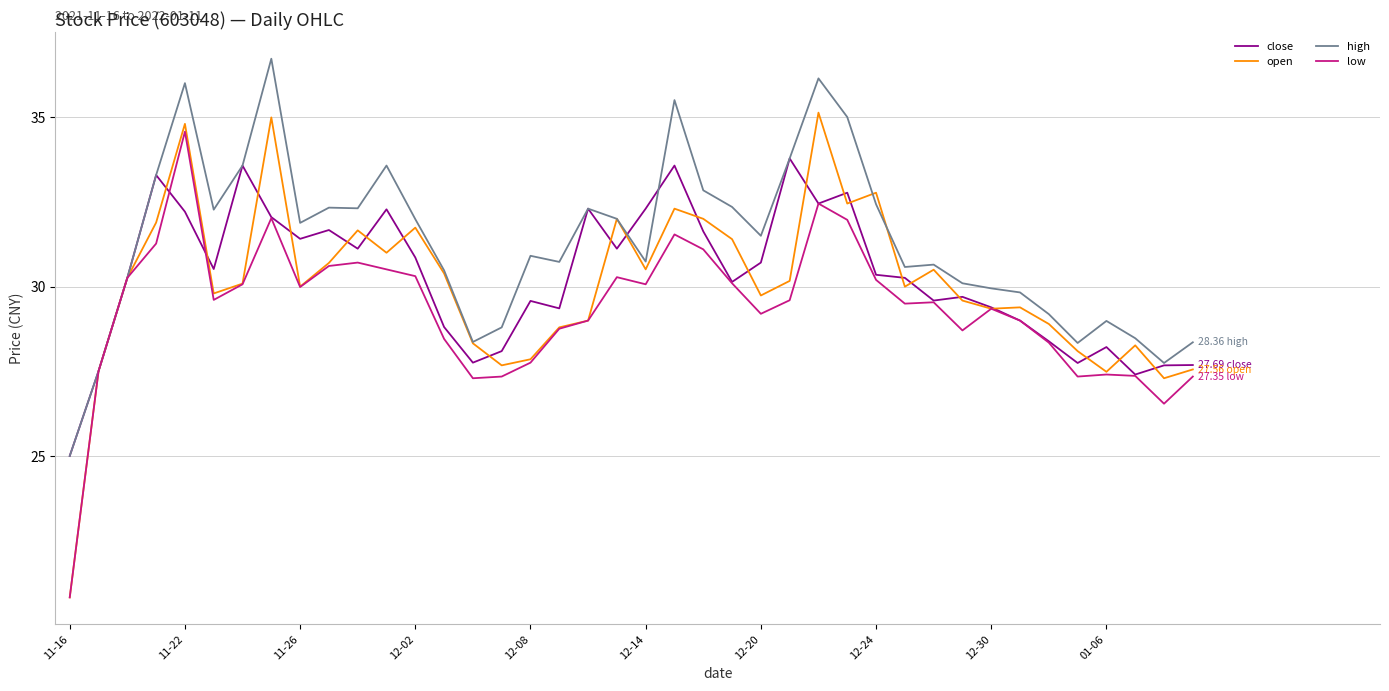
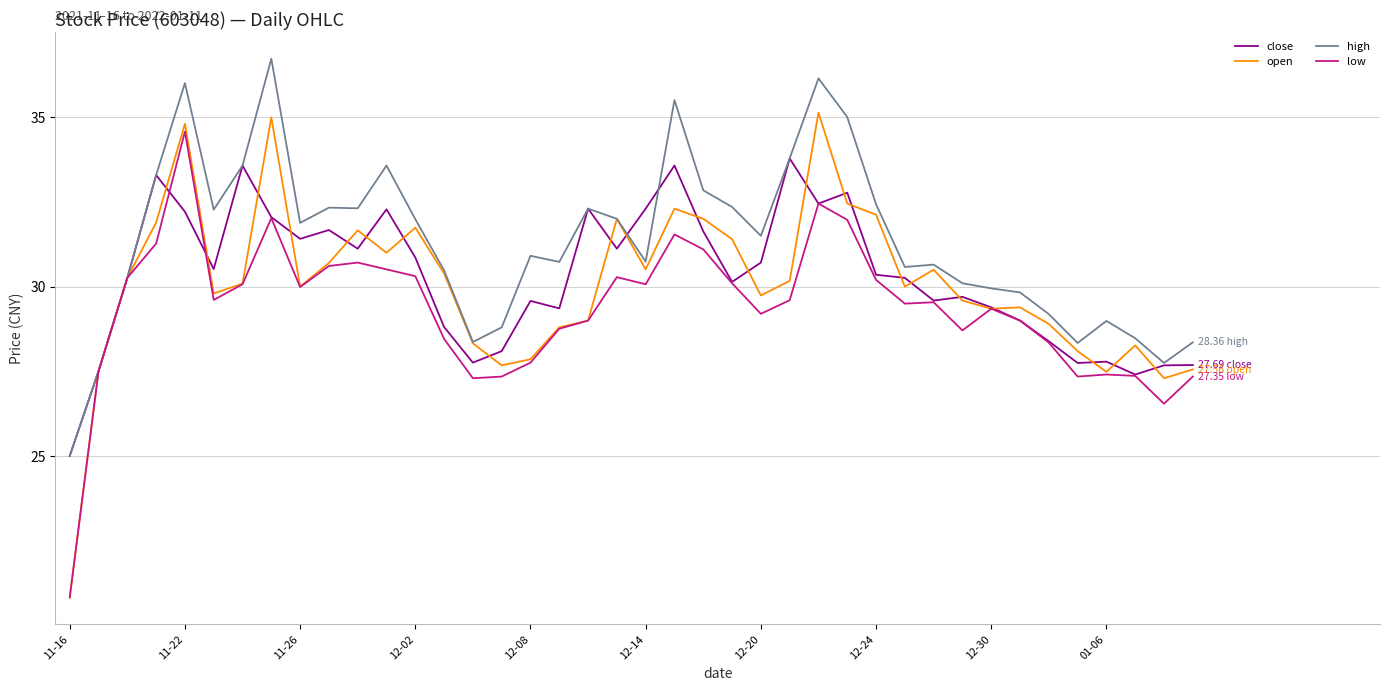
  {
    "close": {
      "11-22": 32.2,
      "11-26": 31.4,
      "12-02": 30.9,
      "12-08": 29.6,
      "12-14": 32.3,
      "12-20": 30.7,
      "12-24": 30.4,
-     "01-06": 28.2
+     "01-06": 27.8
    },
    "open": {
      "11-22": 34.8,
      "12-02": 31.7,
      "12-08": 27.9,
      "12-14": 30.5,
      "12-20": 29.7,
-     "12-24": 32.8,
+     "12-24": 32.1,
      "01-06": 27.5
    },
    "high": {
      "11-22": 36.0,
      "11-26": 31.9,
      "12-02": 32.0,
      "12-08": 30.9,
      "12-14": 30.7,
      "12-20": 31.5,
      "12-24": 32.4,
      "12-30": 30.0,
      "01-06": 29.0
    },
    "low": {
      "11-22": 34.6,
      "12-02": 30.3,
      "12-08": 27.8,
      "12-14": 30.1,
      "12-20": 29.2,
      "12-24": 30.2,
      "01-06": 27.4
    }
  }
